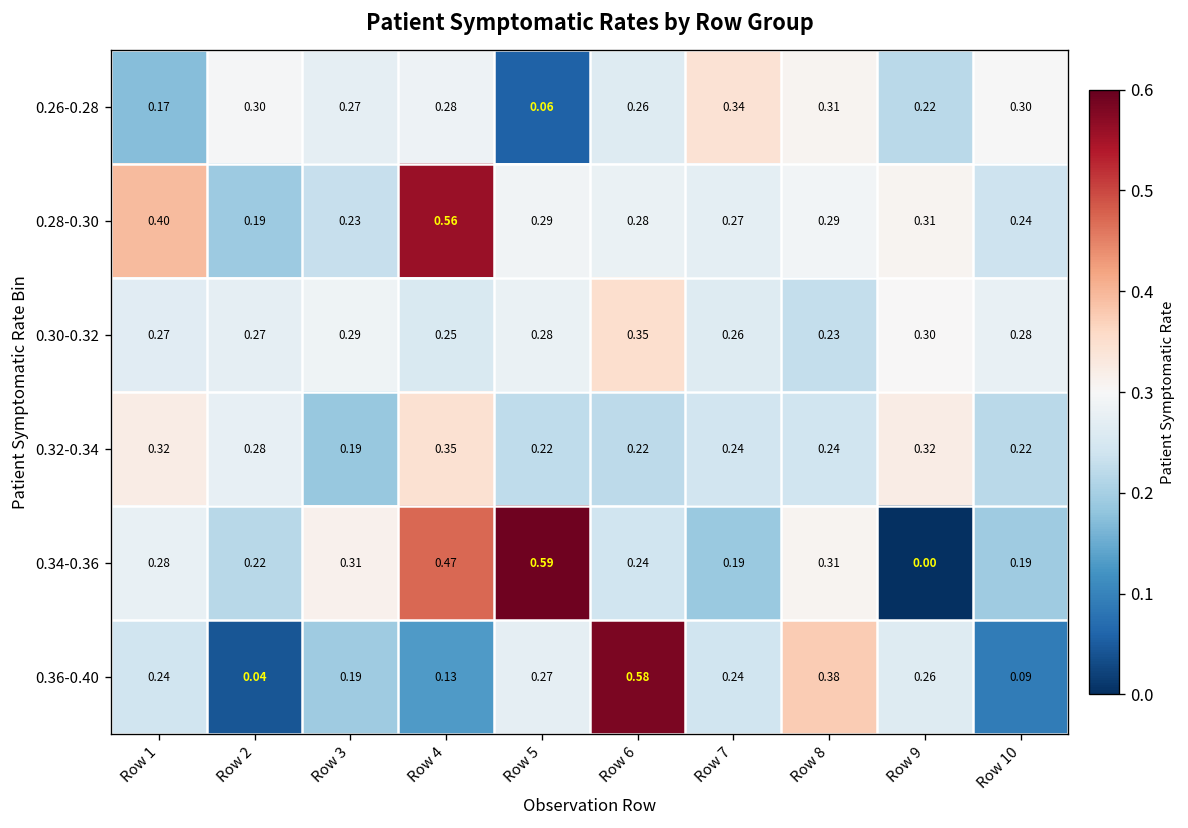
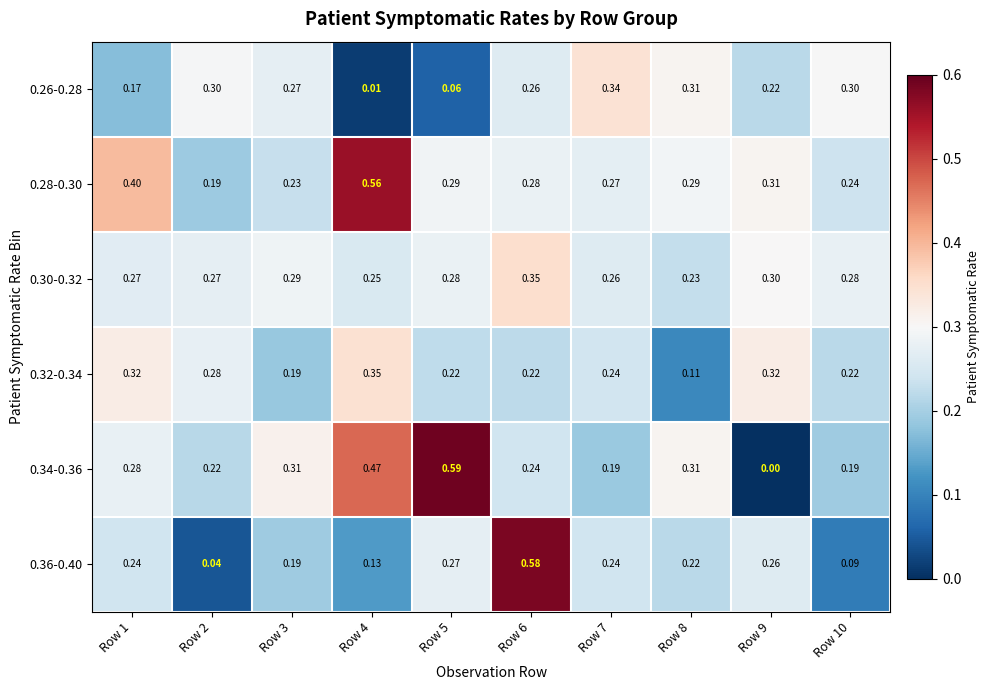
  {
    "0.26-0.28": {
      "Row 1": 0.17,
      "Row 2": 0.30,
      "Row 3": 0.27,
-     "Row 4": 0.28,
+     "Row 4": 0.01,
      "Row 5": 0.06,
      "Row 6": 0.26,
      "Row 7": 0.34,
      "Row 8": 0.31,
      "Row 9": 0.22,
      "Row 10": 0.30
    },
    "0.28-0.30": {
      "Row 1": 0.40,
      "Row 2": 0.19,
      "Row 3": 0.23,
      "Row 4": 0.56,
      "Row 5": 0.29,
      "Row 6": 0.28,
      "Row 7": 0.27,
      "Row 8": 0.29,
      "Row 9": 0.31,
      "Row 10": 0.24
    },
    "0.30-0.32": {
      "Row 1": 0.27,
      "Row 2": 0.27,
      "Row 3": 0.29,
      "Row 4": 0.25,
      "Row 5": 0.28,
      "Row 6": 0.35,
      "Row 7": 0.26,
      "Row 8": 0.23,
      "Row 9": 0.30,
      "Row 10": 0.28
    },
    "0.32-0.34": {
      "Row 1": 0.32,
      "Row 2": 0.28,
      "Row 3": 0.19,
      "Row 4": 0.35,
      "Row 5": 0.22,
      "Row 6": 0.22,
      "Row 7": 0.24,
-     "Row 8": 0.24,
+     "Row 8": 0.11,
      "Row 9": 0.32,
      "Row 10": 0.22
    },
    "0.34-0.36": {
      "Row 1": 0.28,
      "Row 2": 0.22,
      "Row 3": 0.31,
      "Row 4": 0.47,
      "Row 5": 0.59,
      "Row 6": 0.24,
      "Row 7": 0.19,
      "Row 8": 0.31,
      "Row 9": 0.00,
      "Row 10": 0.19
    },
    "0.36-0.40": {
      "Row 1": 0.24,
      "Row 2": 0.04,
      "Row 3": 0.19,
      "Row 4": 0.13,
      "Row 5": 0.27,
      "Row 6": 0.58,
      "Row 7": 0.24,
-     "Row 8": 0.38,
+     "Row 8": 0.22,
      "Row 9": 0.26,
      "Row 10": 0.09
    }
  }
